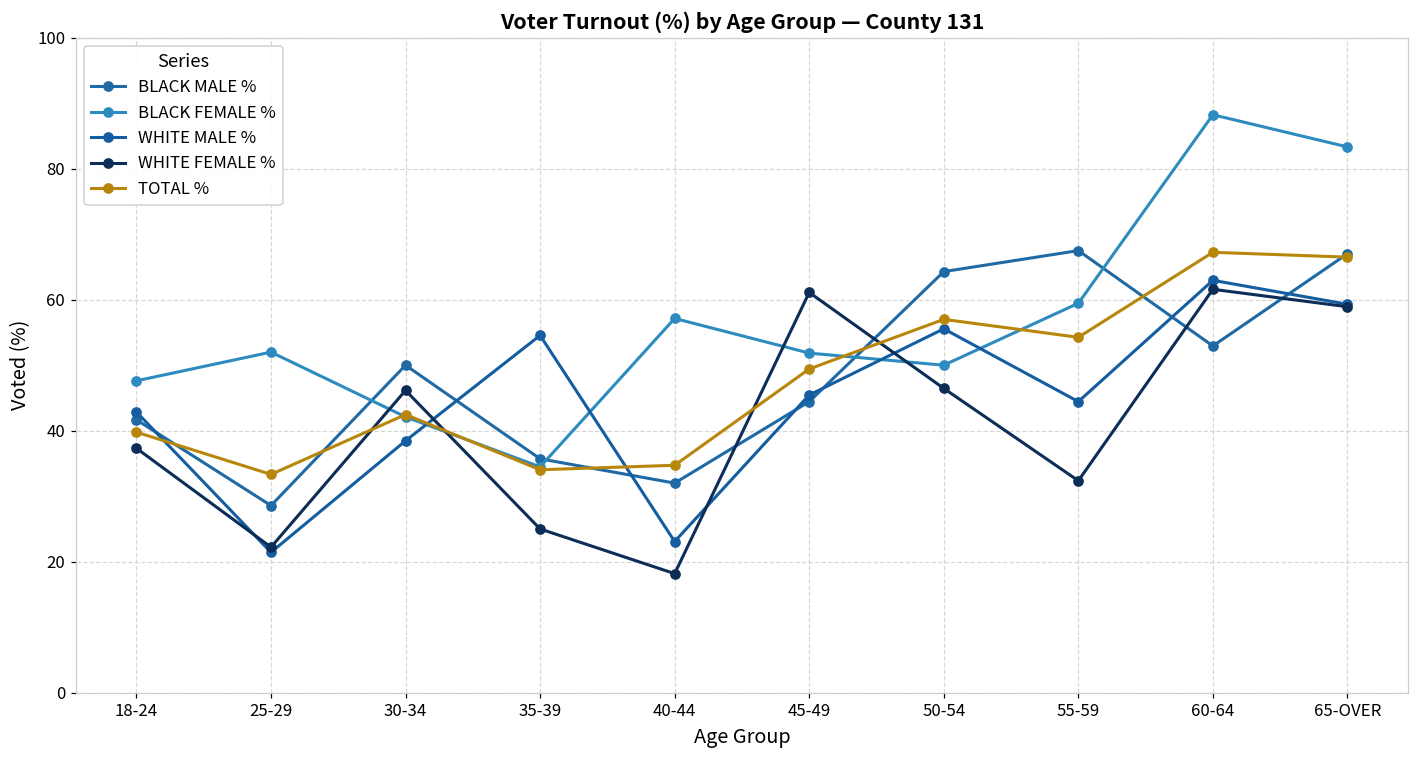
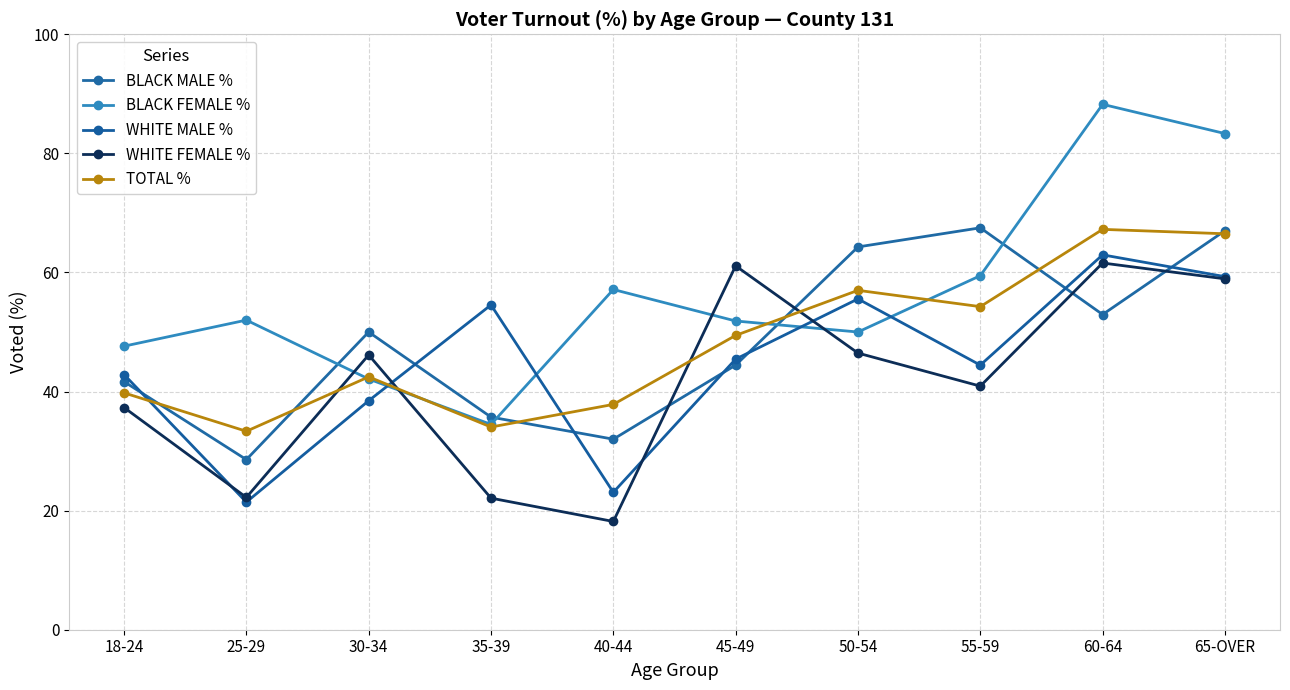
  {
    "WHITE FEMALE %": {
      "18-24": 37,
      "25-29": 22,
      "30-34": 46,
-     "35-39": 25,
+     "35-39": 22,
      "40-44": 18,
      "45-49": 61,
      "50-54": 46,
-     "55-59": 32,
+     "55-59": 41,
      "60-64": 62
    },
    "TOTAL %": {
      "18-24": 40,
      "25-29": 33,
      "35-39": 34,
-     "40-44": 35,
+     "40-44": 38,
      "45-49": 49,
      "50-54": 57,
      "55-59": 54,
      "60-64": 67,
      "65-OVER": 67
    }
  }
